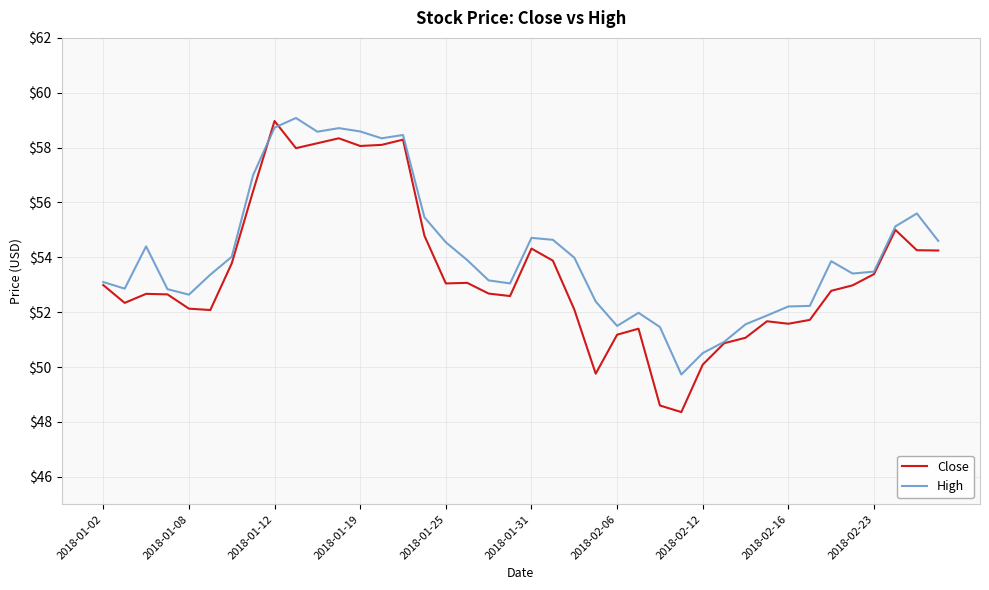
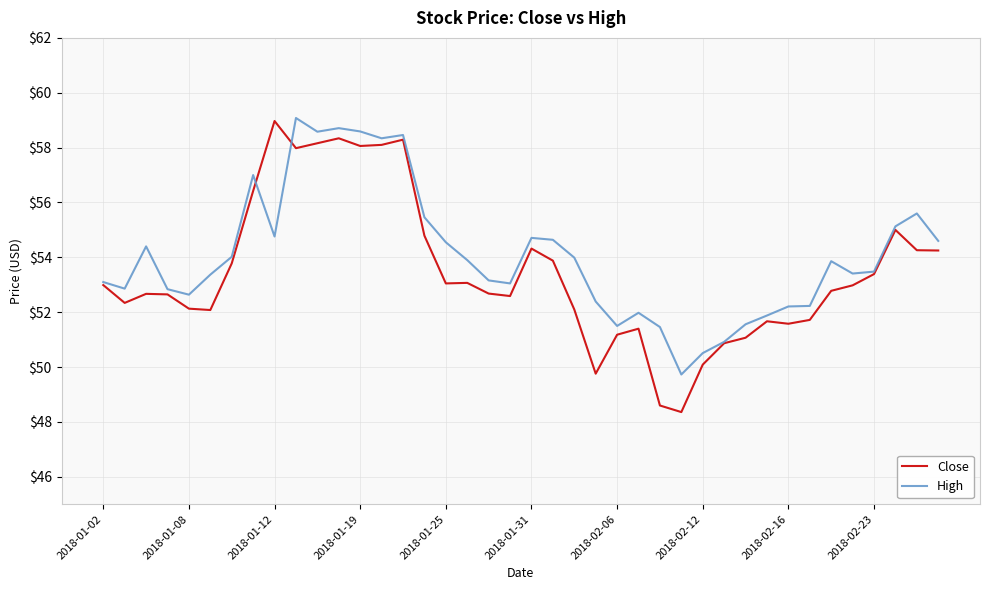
  {
    "Close": {
      "2018-01-02": "$53.0",
      "2018-01-08": "$52.1",
      "2018-01-12": "$59.0",
      "2018-01-19": "$58.1",
      "2018-01-25": "$53.1",
      "2018-01-31": "$54.3",
      "2018-02-06": "$51.2",
      "2018-02-12": "$50.1",
      "2018-02-16": "$51.6"
    },
    "High": {
      "2018-01-02": "$53.1",
      "2018-01-08": "$52.6",
-     "2018-01-12": "$58.7",
+     "2018-01-12": "$54.8",
      "2018-01-19": "$58.6",
      "2018-01-25": "$54.6",
      "2018-01-31": "$54.7",
      "2018-02-06": "$51.5",
      "2018-02-12": "$50.5",
      "2018-02-16": "$52.2"
    }
  }
